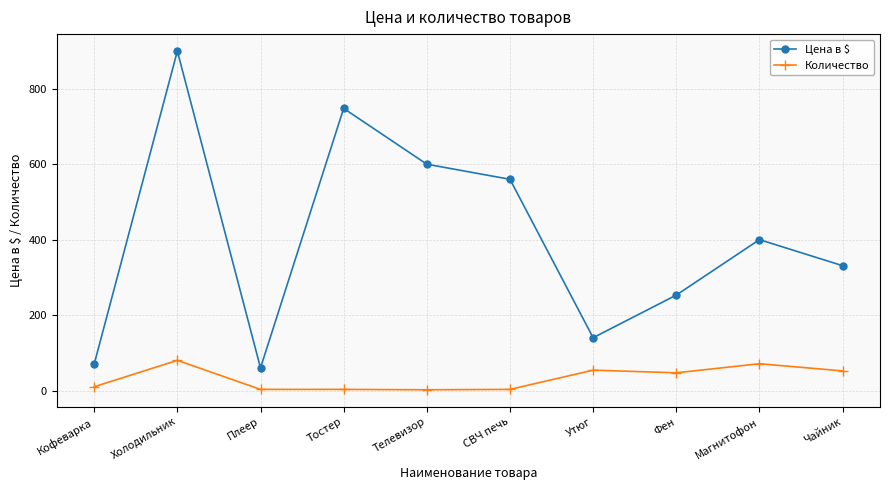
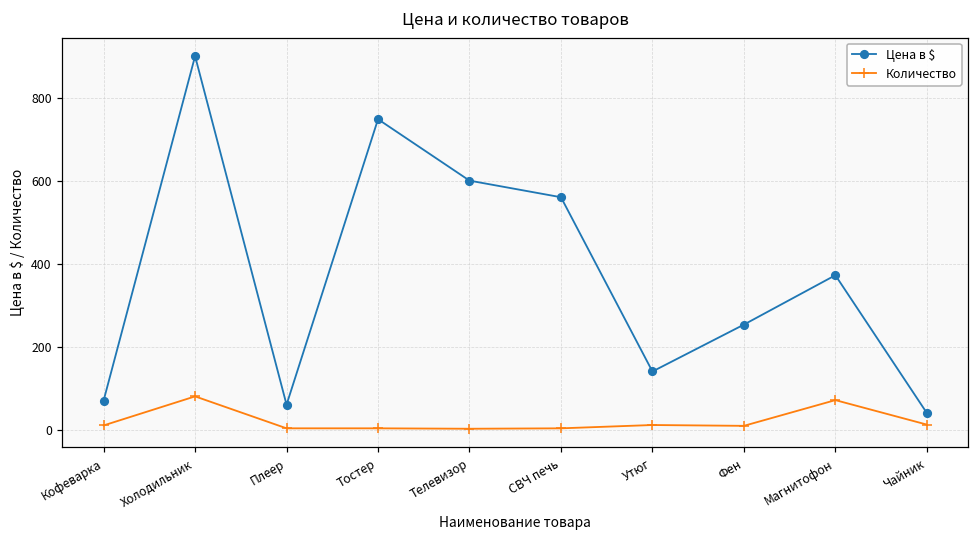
  {
    "Цена в $": {
      "Кофеварка": 70,
      "Холодильник": 900,
      "Плеер": 60,
      "Тостер": 750,
      "Телевизор": 600,
      "СВЧ печь": 560,
      "Утюг": 140,
      "Фен": 250,
-     "Магнитофон": 400,
-     "Чайник": 330
+     "Магнитофон": 370,
+     "Чайник": 40
    },
    "Количество": {
      "Кофеварка": 10,
      "Холодильник": 80,
      "Плеер": 0,
      "Тостер": 0,
      "Телевизор": 0,
      "СВЧ печь": 0,
-     "Утюг": 50,
-     "Фен": 50,
+     "Утюг": 10,
+     "Фен": 10,
      "Магнитофон": 70,
-     "Чайник": 50
+     "Чайник": 10
    }
  }
